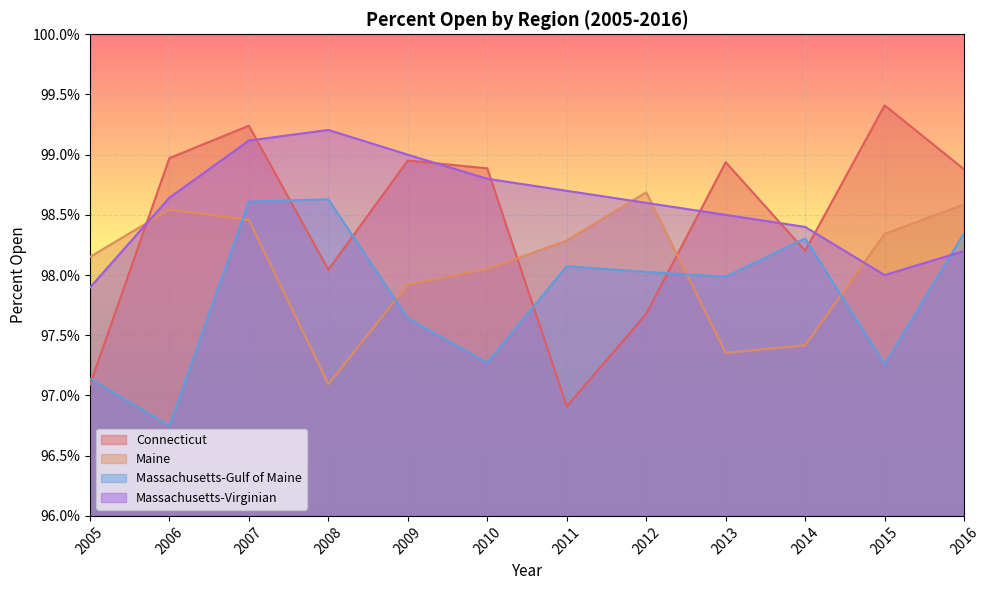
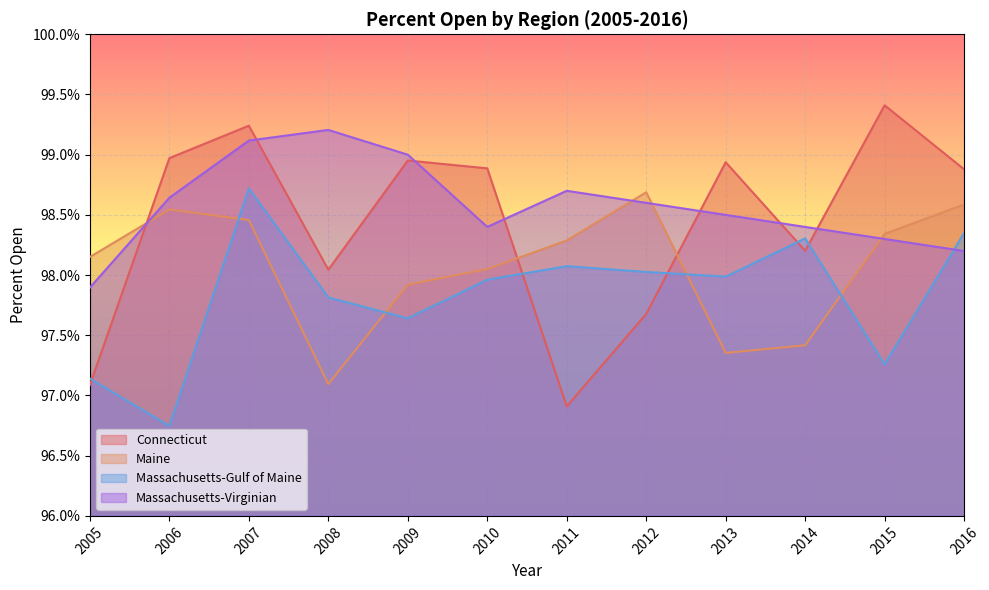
  {
    "Massachusetts-Gulf of Maine": {
      "2005": "97.14%",
      "2006": "96.75%",
-     "2007": "98.61%",
-     "2008": "98.63%",
+     "2007": "98.72%",
+     "2008": "97.81%",
      "2009": "97.64%",
-     "2010": "97.27%",
+     "2010": "97.96%",
      "2011": "98.07%",
      "2012": "98.03%",
      "2013": "97.99%",
      "2014": "98.30%",
      "2015": "97.26%",
      "2016": "98.35%"
    },
    "Massachusetts-Virginian": {
      "2005": "97.90%",
      "2006": "98.64%",
      "2007": "99.12%",
      "2008": "99.21%",
      "2009": "99.00%",
-     "2010": "98.80%",
+     "2010": "98.40%",
      "2011": "98.70%",
      "2012": "98.60%",
      "2013": "98.50%",
      "2014": "98.40%",
-     "2015": "98.00%",
+     "2015": "98.30%",
      "2016": "98.20%"
    }
  }
